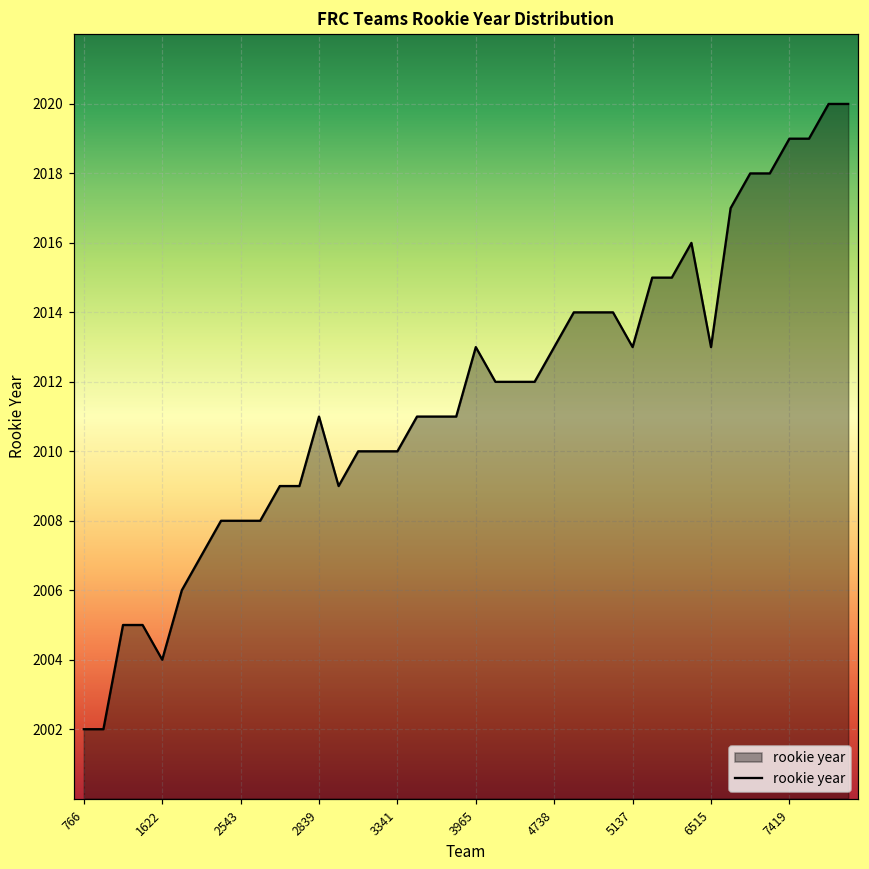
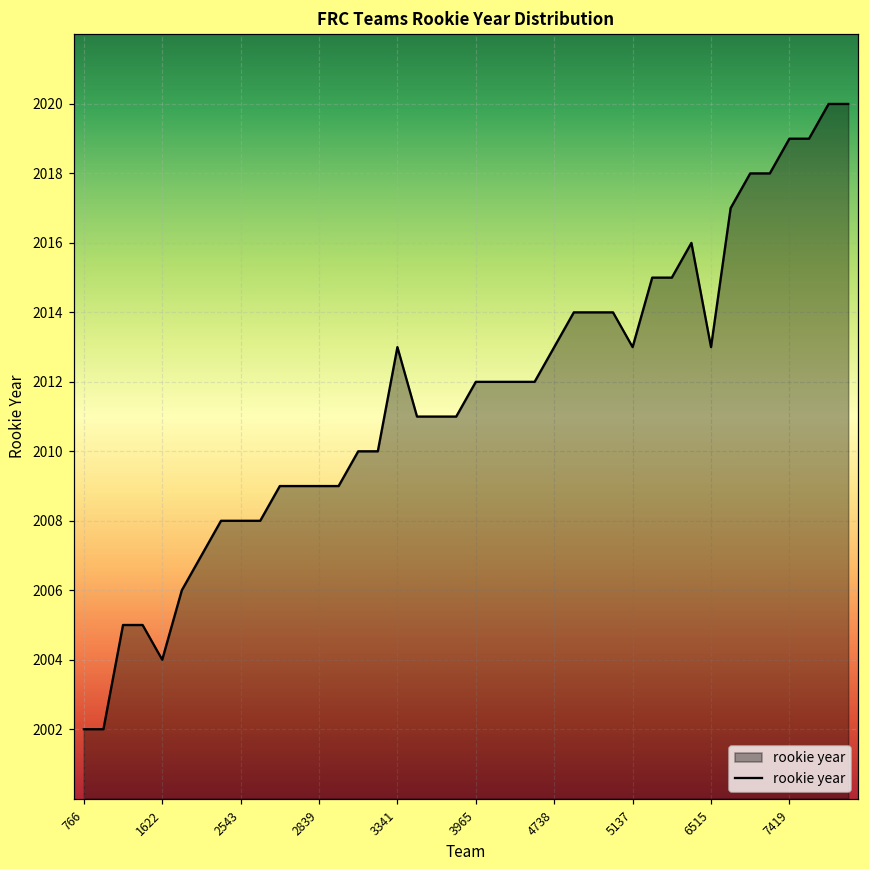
  {
    "766": 2002,
    "1622": 2004,
    "2543": 2008,
-   "2839": 2011,
-   "3341": 2010,
-   "3965": 2013,
+   "2839": 2009,
+   "3341": 2013,
+   "3965": 2012,
    "4738": 2013,
    "5137": 2013,
    "6515": 2013,
    "7419": 2019
  }
